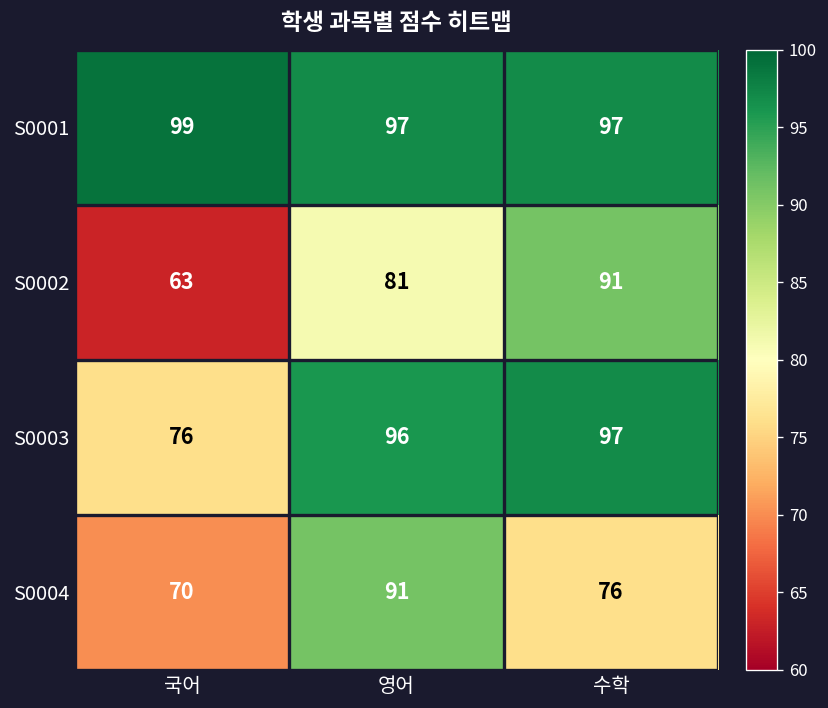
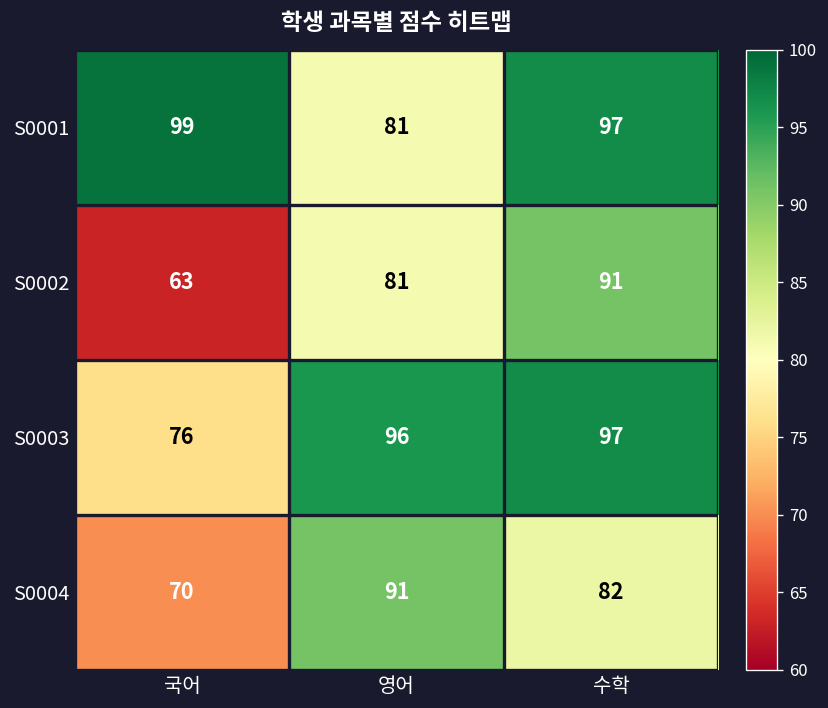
  {
    "S0001": {
      "국어": 99,
-     "영어": 97,
+     "영어": 81,
      "수학": 97
    },
    "S0002": {
      "국어": 63,
      "영어": 81,
      "수학": 91
    },
    "S0003": {
      "국어": 76,
      "영어": 96,
      "수학": 97
    },
    "S0004": {
      "국어": 70,
      "영어": 91,
-     "수학": 76
+     "수학": 82
    }
  }
